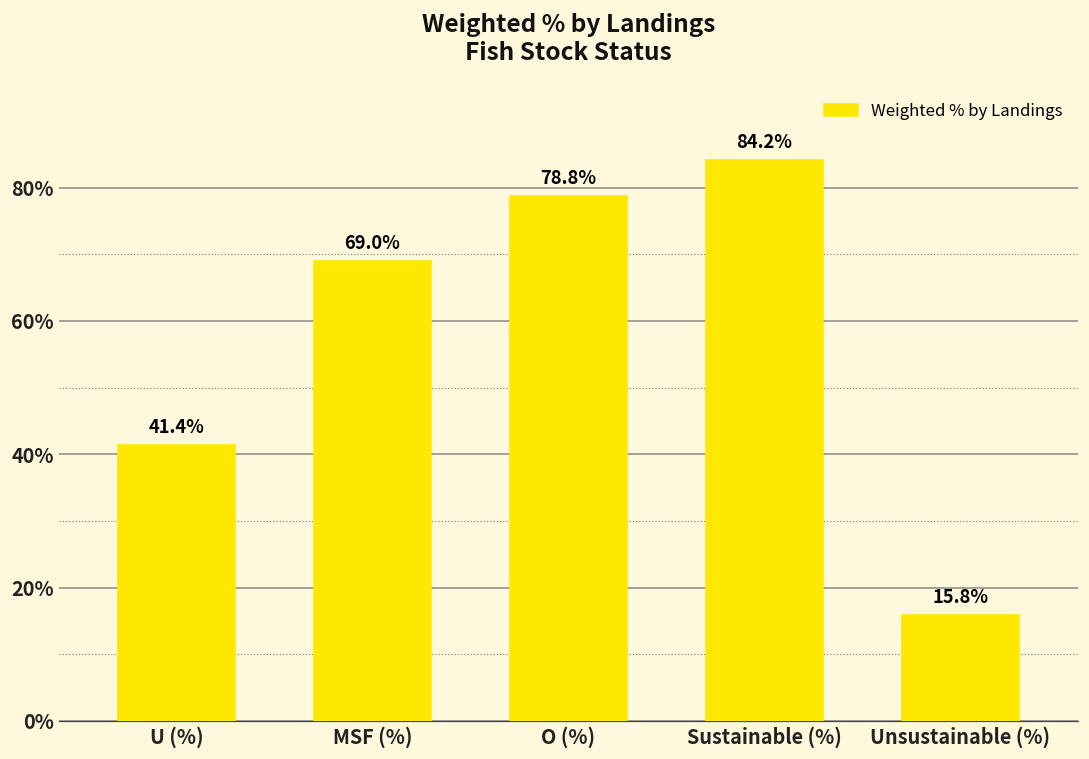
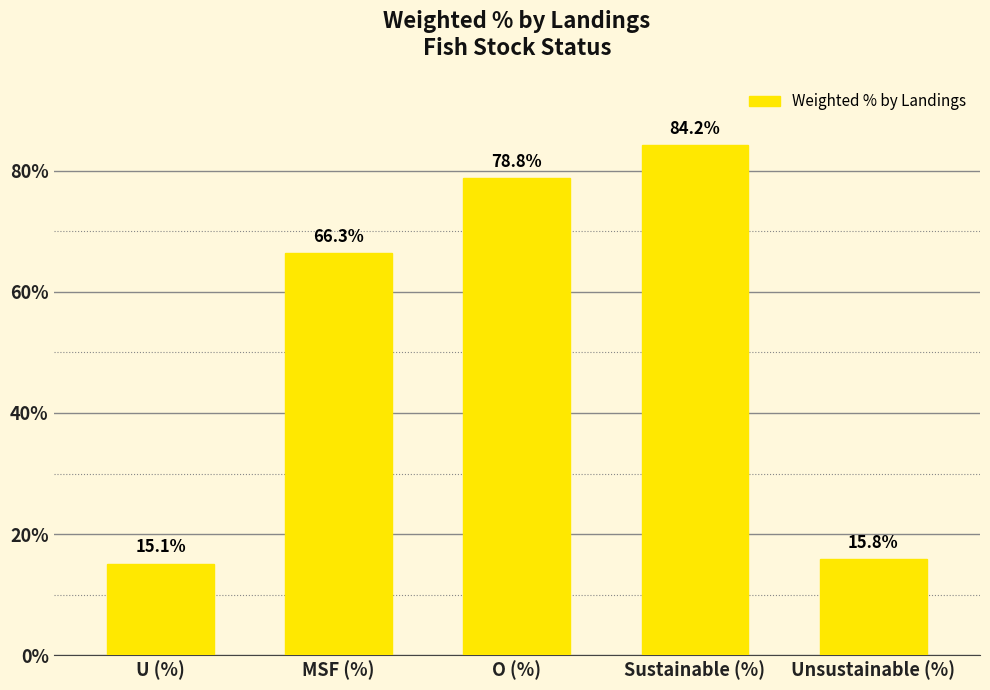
  {
-   "U (%)": "41.4%",
-   "MSF (%)": "69.0%",
+   "U (%)": "15.1%",
+   "MSF (%)": "66.3%",
    "O (%)": "78.8%",
    "Sustainable (%)": "84.2%",
    "Unsustainable (%)": "15.8%"
  }
